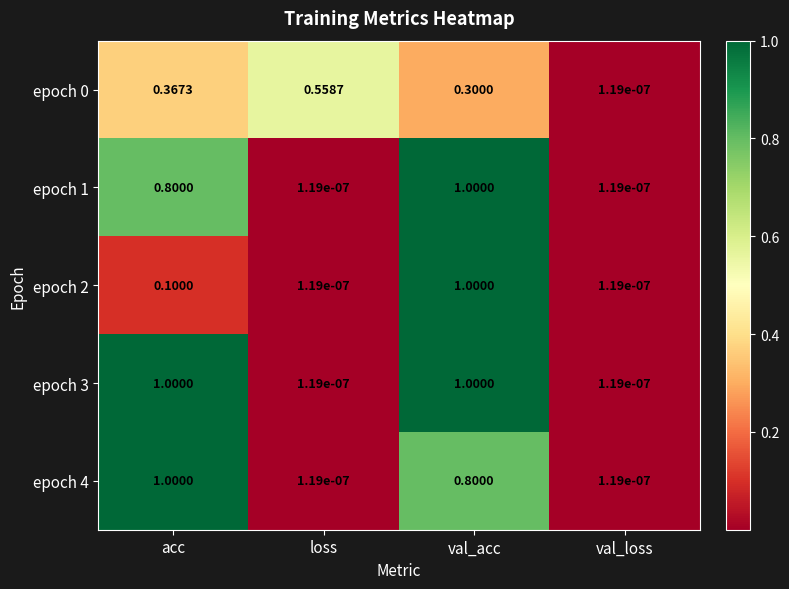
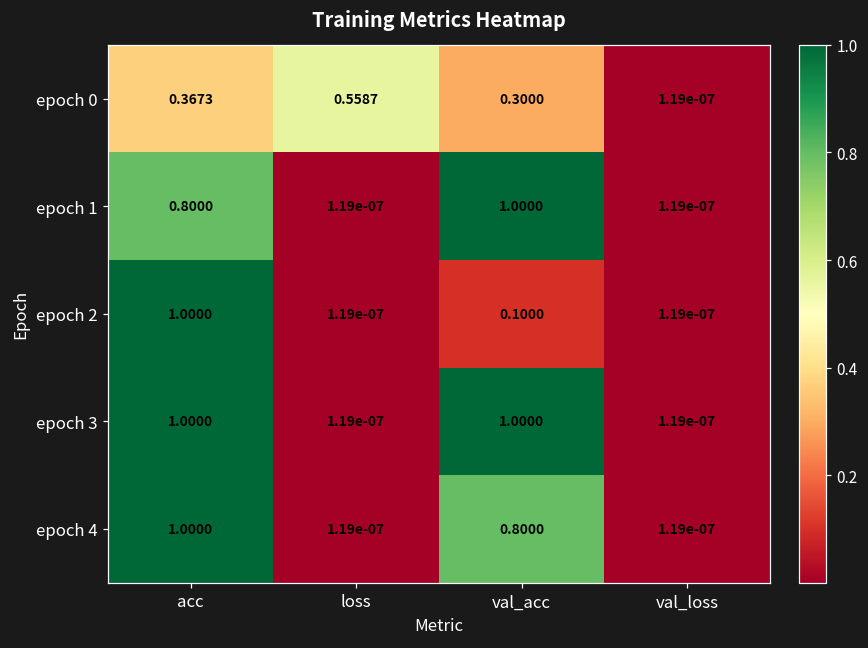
  {
    "epoch 0": {
      "acc": "0.3673",
      "loss": "0.5587",
      "val_acc": "0.3000",
      "val_loss": "1.19e-07"
    },
    "epoch 1": {
      "acc": "0.8000",
      "loss": "1.19e-07",
      "val_acc": "1.0000",
      "val_loss": "1.19e-07"
    },
    "epoch 2": {
-     "acc": "0.1000",
+     "acc": "1.0000",
      "loss": "1.19e-07",
-     "val_acc": "1.0000",
+     "val_acc": "0.1000",
      "val_loss": "1.19e-07"
    },
    "epoch 3": {
      "acc": "1.0000",
      "loss": "1.19e-07",
      "val_acc": "1.0000",
      "val_loss": "1.19e-07"
    },
    "epoch 4": {
      "acc": "1.0000",
      "loss": "1.19e-07",
      "val_acc": "0.8000",
      "val_loss": "1.19e-07"
    }
  }
